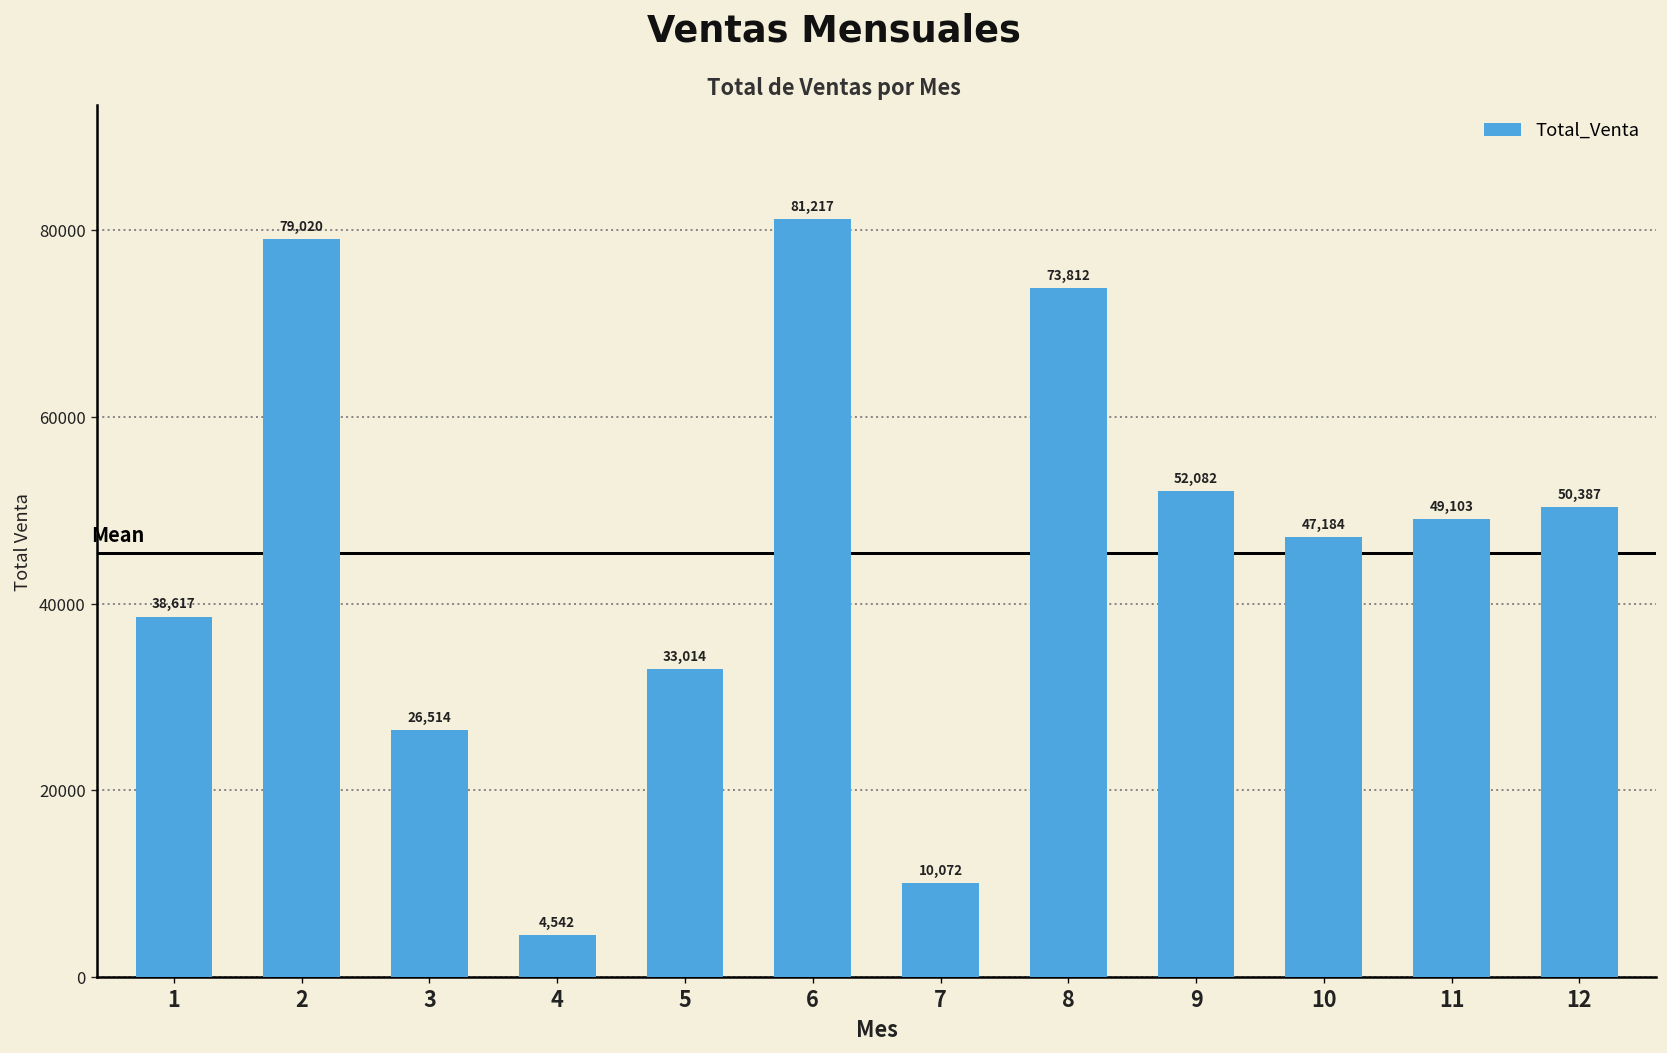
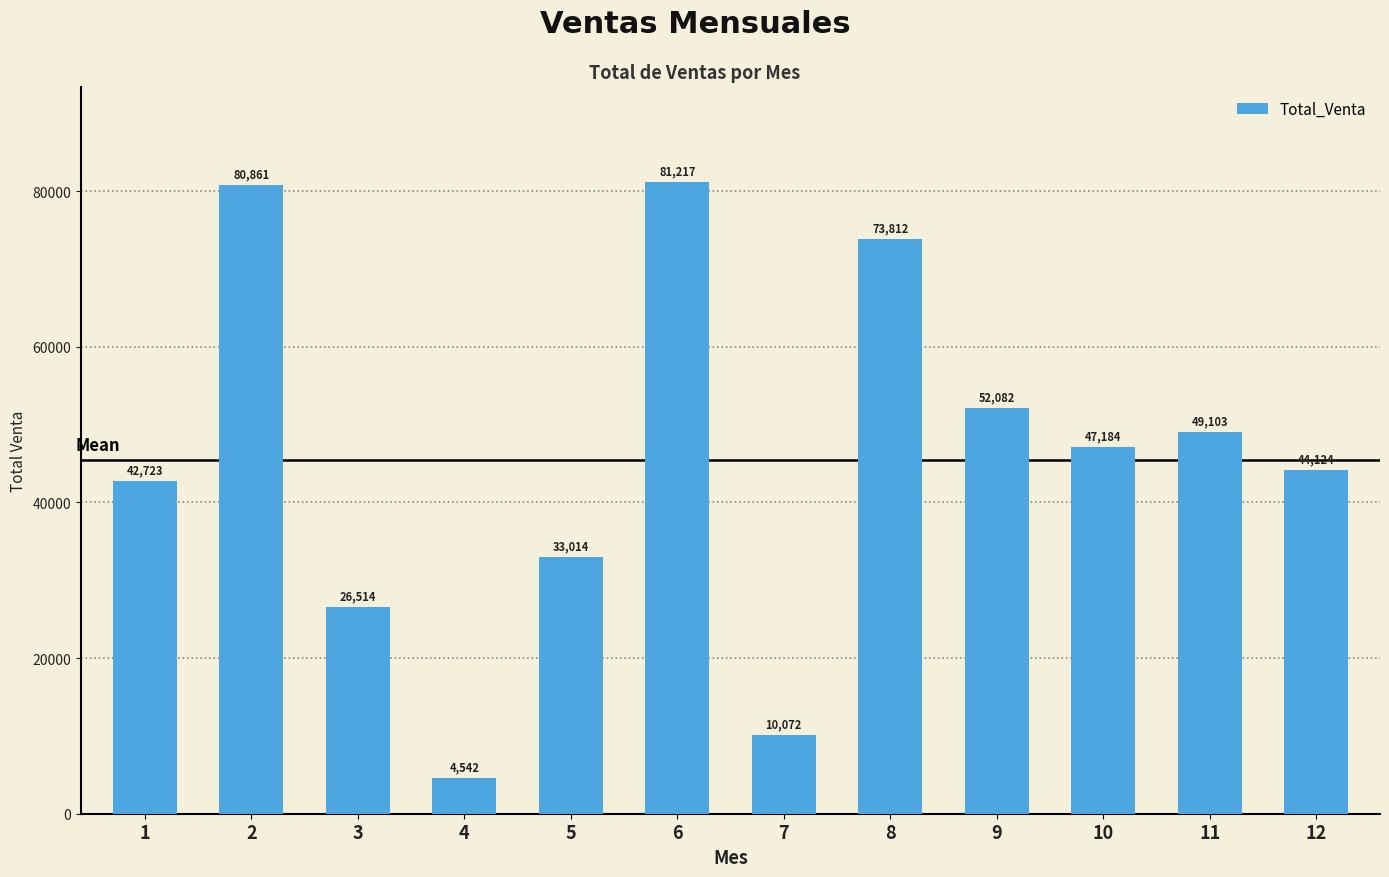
  {
-   "1": "38,617",
-   "2": "79,020",
+   "1": "42,723",
+   "2": "80,861",
    "3": "26,514",
    "4": "4,542",
    "5": "33,014",
    "6": "81,217",
    "7": "10,072",
    "8": "73,812",
    "9": "52,082",
    "10": "47,184",
    "11": "49,103",
-   "12": "50,387"
+   "12": "44,124"
  }
